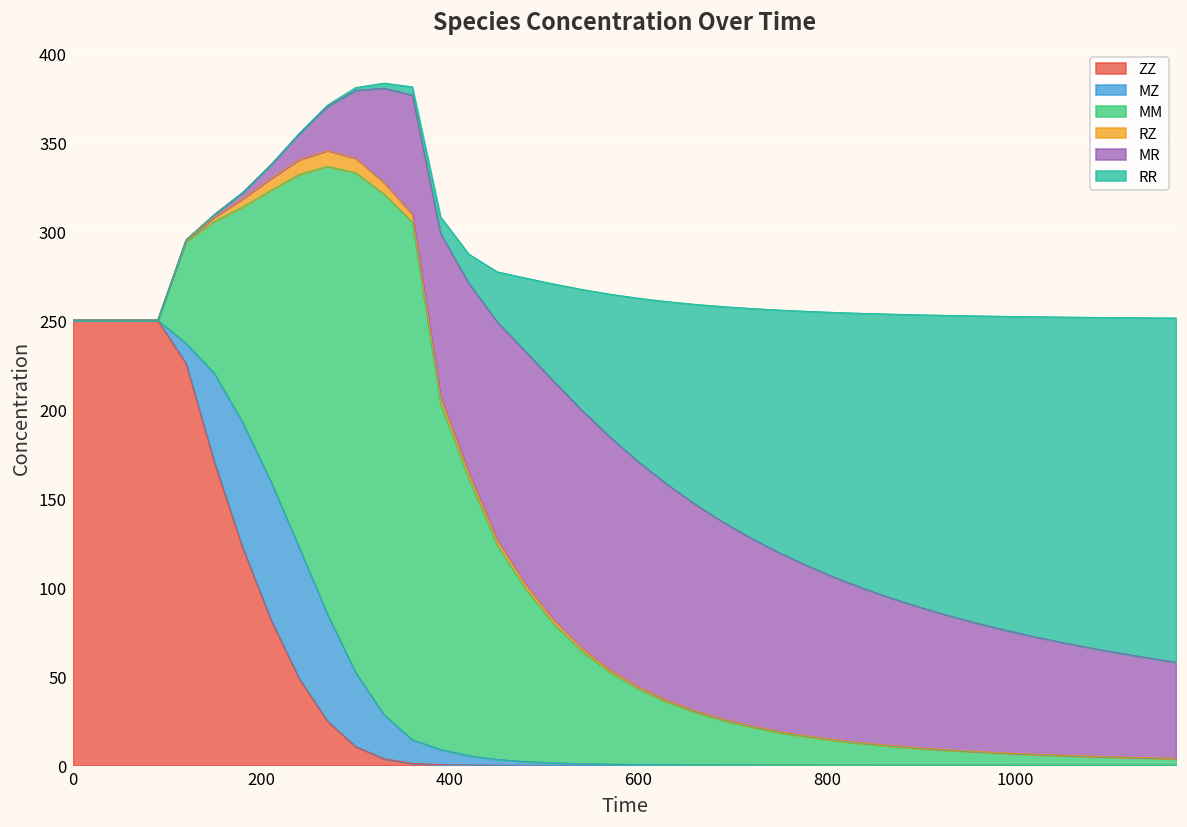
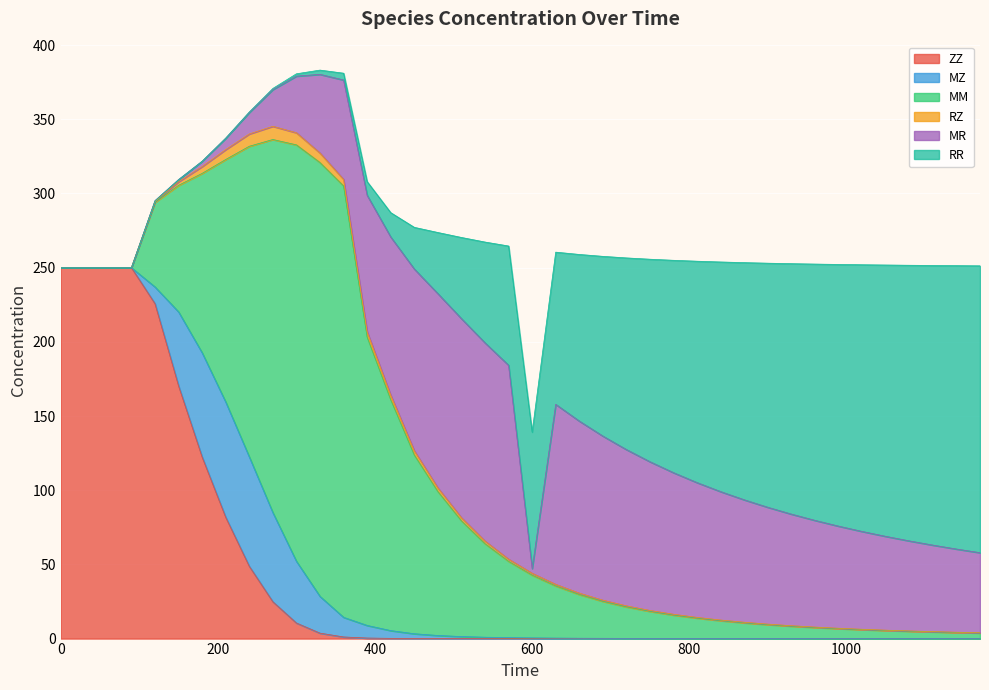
  {
    "MR": {
-     "600": 126
+     "600": 3
    }
  }
